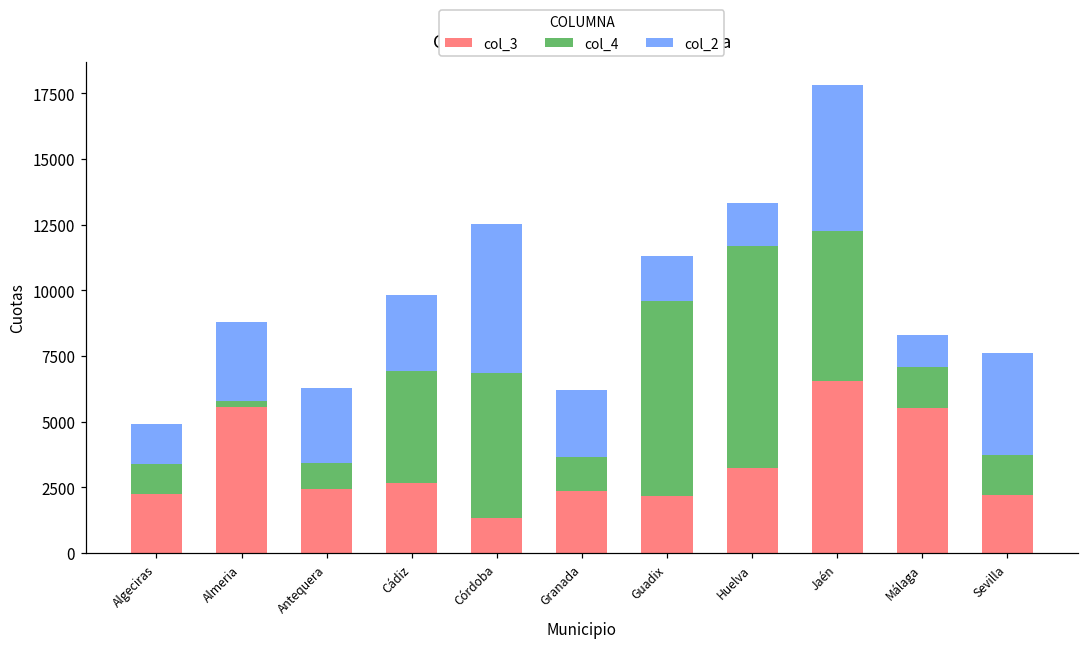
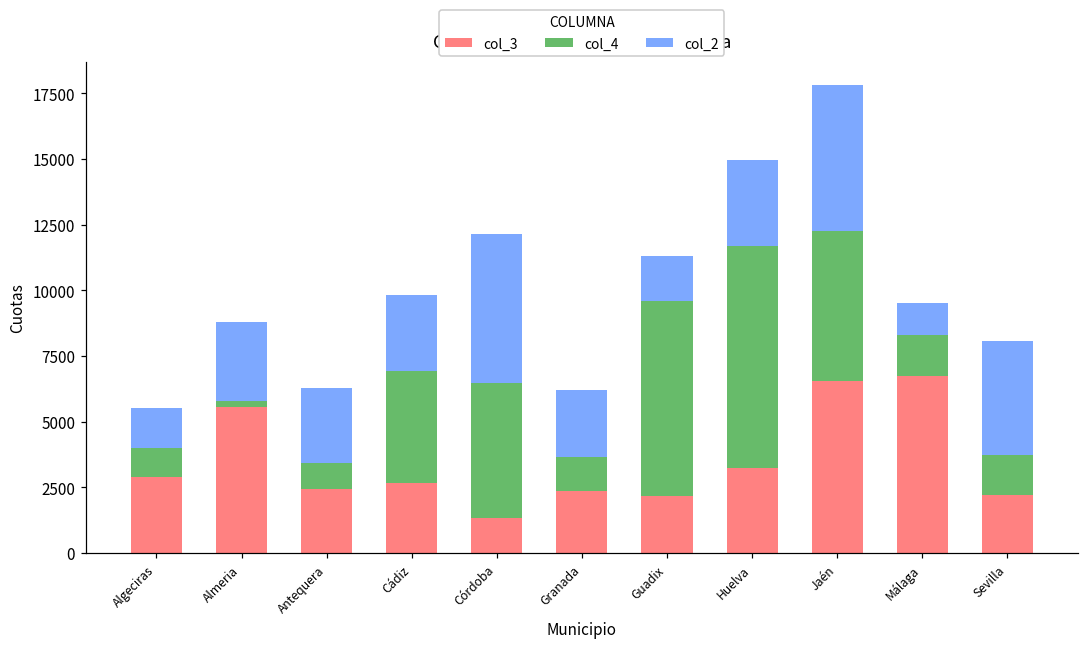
  {
    "col_3": {
-     "Algeciras": 2300,
+     "Algeciras": 2900,
      "Almeria": 5600,
      "Antequera": 2400,
      "Cádiz": 2700,
      "Córdoba": 1300,
      "Granada": 2400,
      "Guadix": 2200,
      "Huelva": 3200,
      "Jaén": 6600,
-     "Málaga": 5500,
+     "Málaga": 6700,
      "Sevilla": 2200
    },
    "col_4": {
      "Algeciras": 1100,
      "Almeria": 200,
      "Antequera": 1000,
      "Cádiz": 4300,
-     "Córdoba": 5500,
+     "Córdoba": 5200,
      "Granada": 1300,
      "Guadix": 7400,
      "Huelva": 8400,
      "Jaén": 5700,
      "Málaga": 1600,
      "Sevilla": 1500
    },
    "col_2": {
      "Algeciras": 1500,
      "Almeria": 3000,
      "Antequera": 2900,
      "Cádiz": 2900,
      "Córdoba": 5700,
      "Granada": 2600,
      "Guadix": 1700,
-     "Huelva": 1700,
+     "Huelva": 3300,
      "Jaén": 5600,
      "Málaga": 1200,
-     "Sevilla": 3900
+     "Sevilla": 4300
    }
  }
